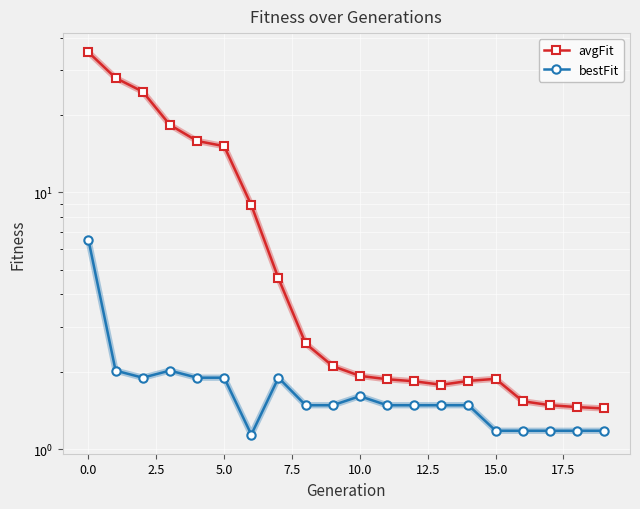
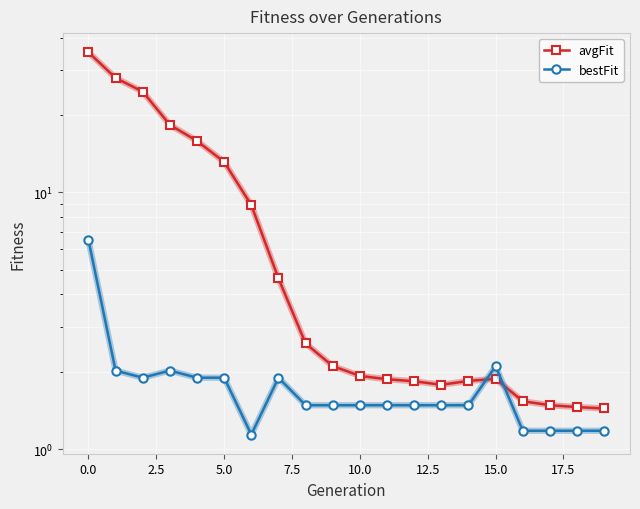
  {
    "avgFit": {
      "0.0": 35,
-     "5.0": 15,
+     "5.0": 13,
      "10.0": 1.9,
      "15.0": 1.9
    },
    "bestFit": {
      "0.0": 6.5,
      "5.0": 1.9,
-     "10.0": 1.6,
-     "15.0": 1.2
+     "10.0": 1.5,
+     "15.0": 2.1
    }
  }
